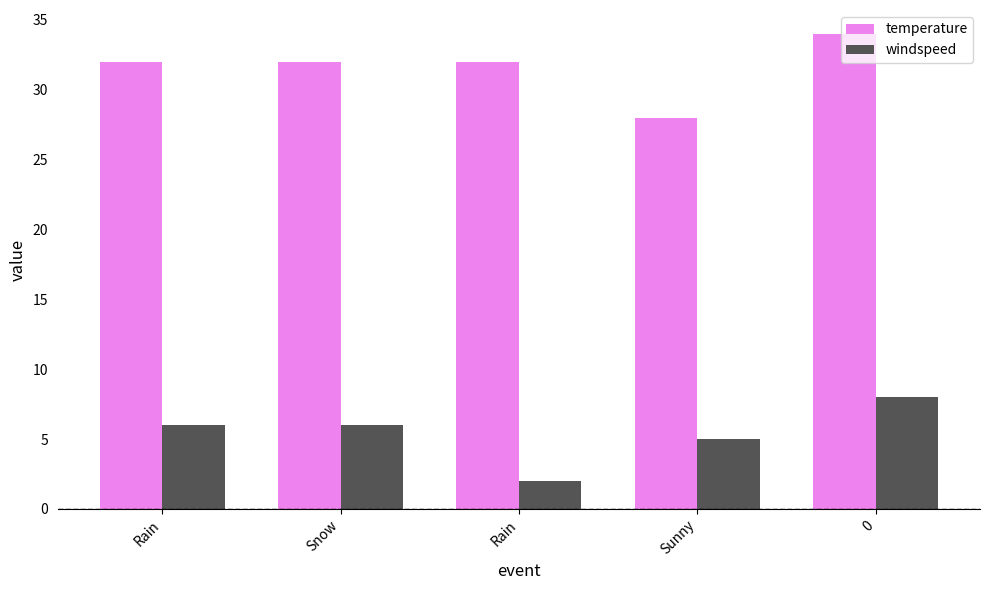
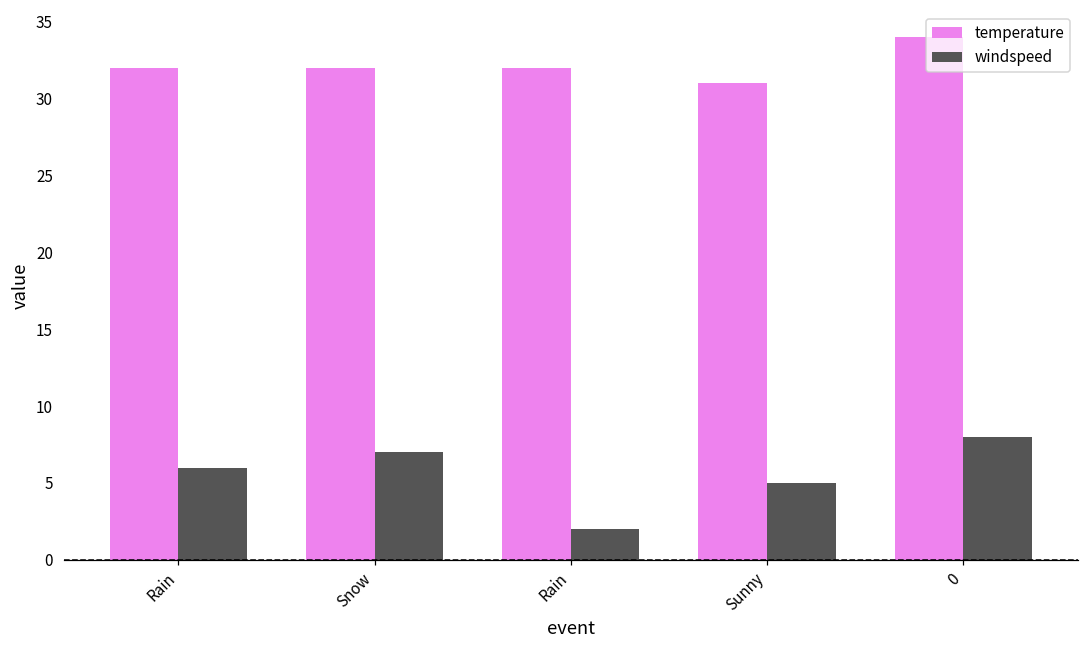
  {
    "temperature": {
      "Snow": 32,
-     "Sunny": 28
+     "Sunny": 31
    },
    "windspeed": {
-     "Snow": 6,
+     "Snow": 7,
      "Sunny": 5,
      "0": 8
    }
  }
